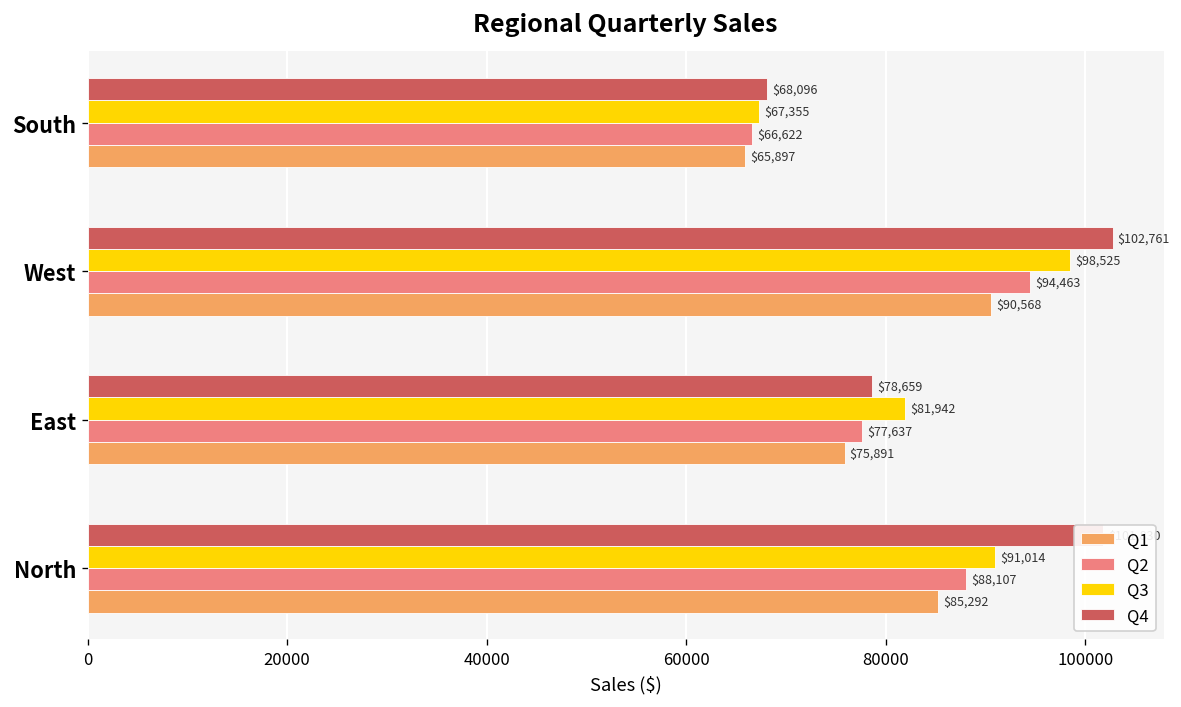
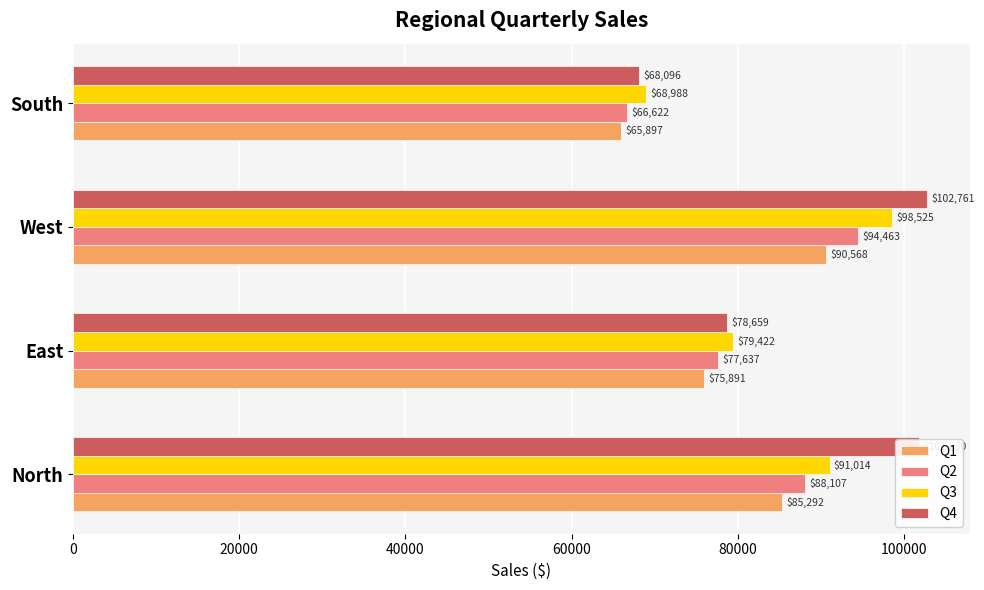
  {
    "Q3": {
-     "South": "$67,355",
+     "South": "$68,988",
      "West": "$98,525",
-     "East": "$81,942",
+     "East": "$79,422",
      "North": "$91,014"
    },
    "Q4": {
      "South": "$68,096",
      "West": "$102,761",
      "East": "$78,659"
    }
  }
